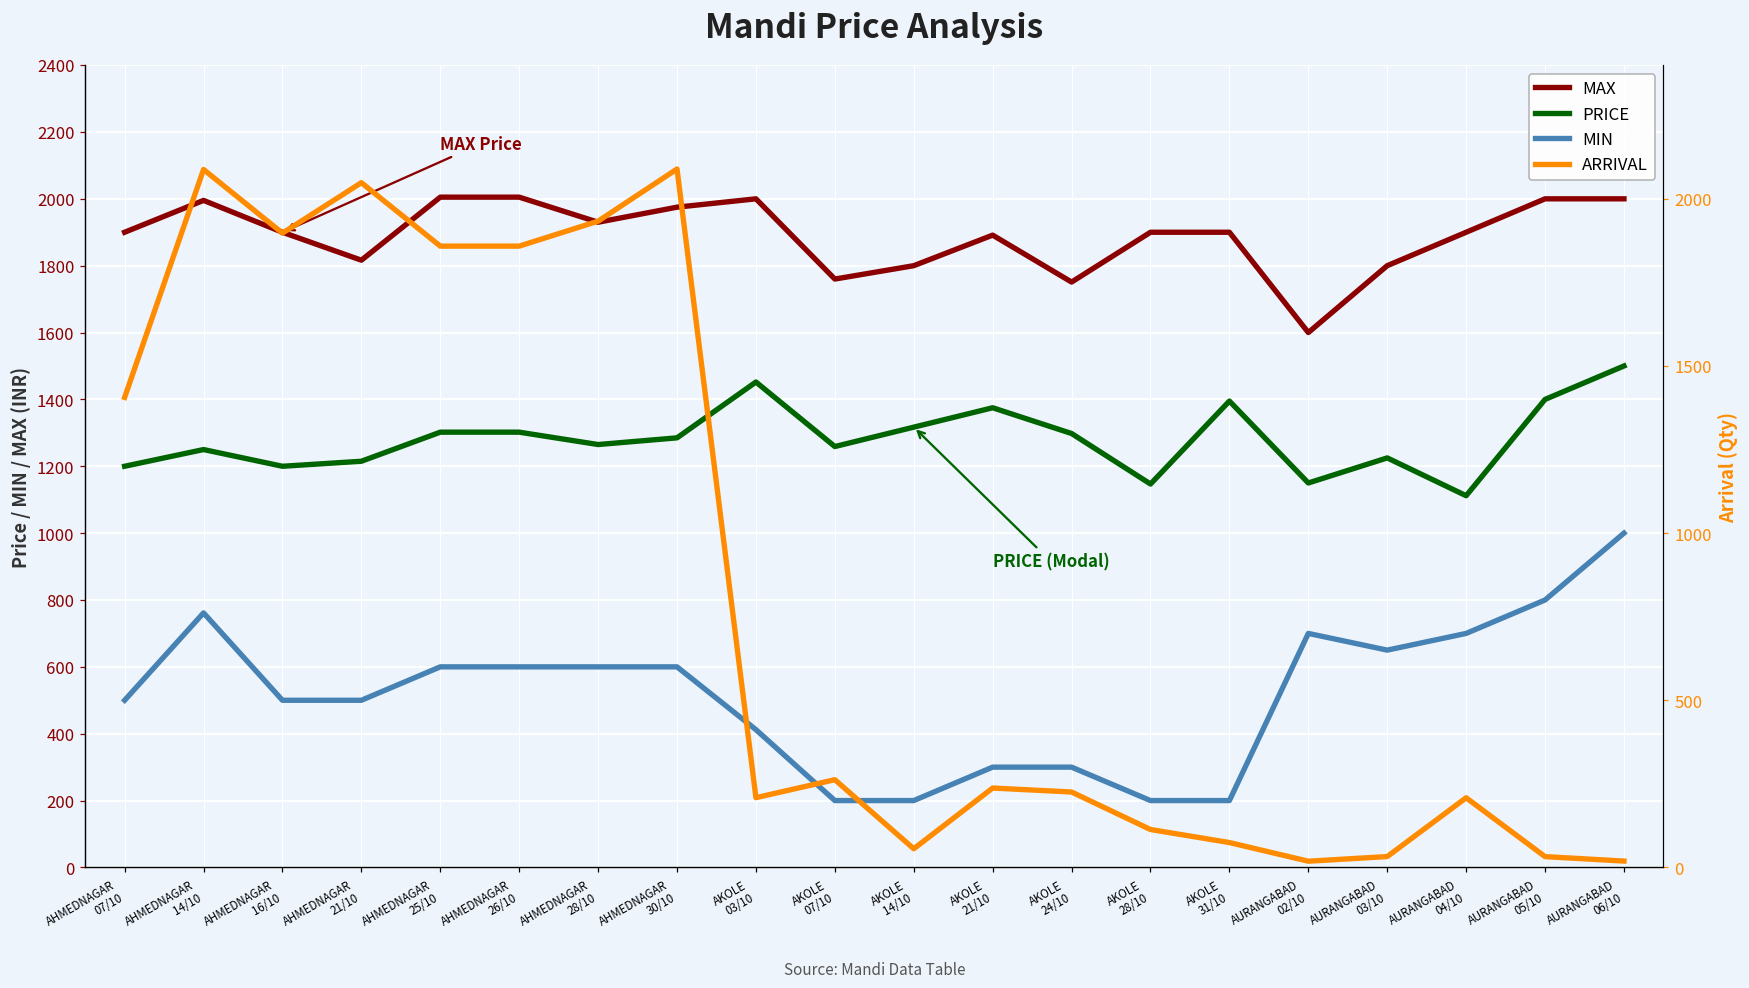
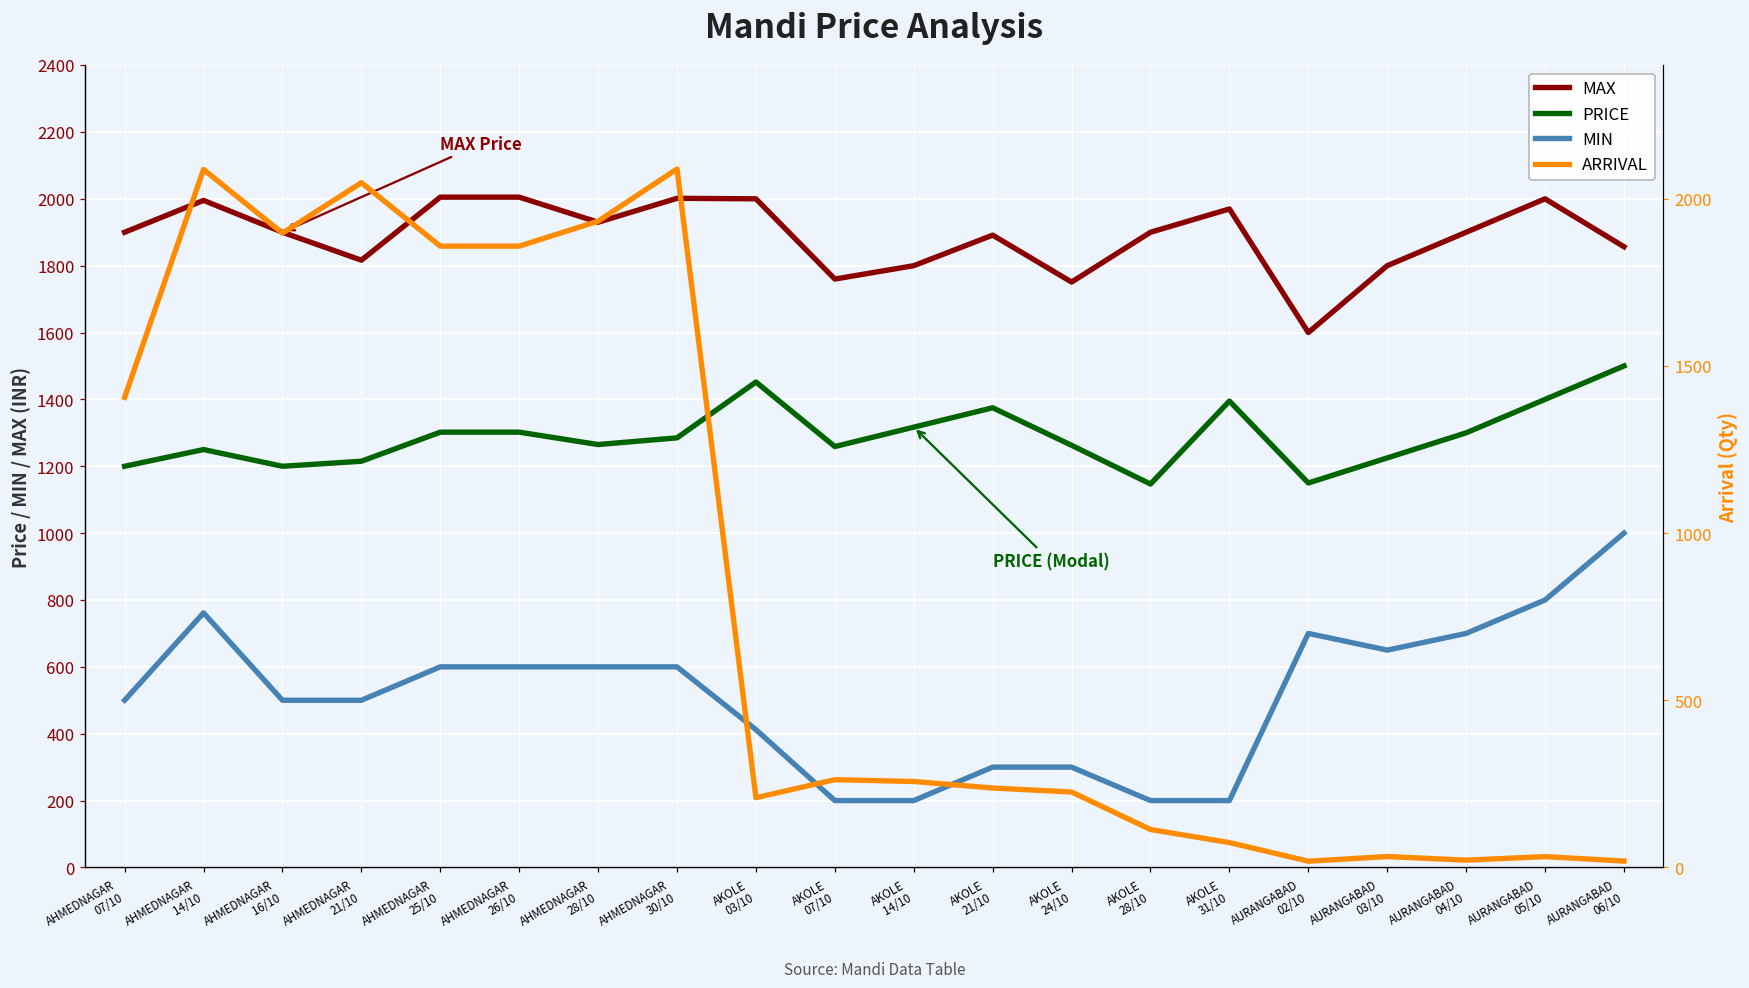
  {
    "MAX": {
      "AHMEDNAGAR 07/10": 1900,
      "AHMEDNAGAR 14/10": 2000,
      "AHMEDNAGAR 16/10": 1900,
      "AHMEDNAGAR 21/10": 1820,
      "AHMEDNAGAR 25/10": 2010,
      "AHMEDNAGAR 26/10": 2010,
      "AHMEDNAGAR 28/10": 1930,
-     "AHMEDNAGAR 30/10": 1980,
+     "AHMEDNAGAR 30/10": 2000,
      "AKOLE 03/10": 2000,
      "AKOLE 07/10": 1760,
      "AKOLE 14/10": 1800,
      "AKOLE 21/10": 1890,
      "AKOLE 24/10": 1750,
      "AKOLE 28/10": 1900,
-     "AKOLE 31/10": 1900,
+     "AKOLE 31/10": 1970,
      "AURANGABAD 02/10": 1600,
      "AURANGABAD 03/10": 1800,
      "AURANGABAD 04/10": 1900,
      "AURANGABAD 05/10": 2000,
-     "AURANGABAD 06/10": 2000
+     "AURANGABAD 06/10": 1860
    },
    "PRICE": {
      "AHMEDNAGAR 07/10": 1200,
      "AHMEDNAGAR 14/10": 1250,
      "AHMEDNAGAR 16/10": 1200,
      "AHMEDNAGAR 21/10": 1220,
      "AHMEDNAGAR 25/10": 1300,
      "AHMEDNAGAR 26/10": 1300,
      "AHMEDNAGAR 28/10": 1270,
      "AHMEDNAGAR 30/10": 1290,
      "AKOLE 03/10": 1450,
      "AKOLE 07/10": 1260,
      "AKOLE 14/10": 1320,
      "AKOLE 21/10": 1380,
-     "AKOLE 24/10": 1300,
+     "AKOLE 24/10": 1260,
      "AKOLE 28/10": 1150,
      "AKOLE 31/10": 1400,
      "AURANGABAD 02/10": 1150,
      "AURANGABAD 03/10": 1230,
-     "AURANGABAD 04/10": 1110,
+     "AURANGABAD 04/10": 1300,
      "AURANGABAD 05/10": 1400,
      "AURANGABAD 06/10": 1500
    },
    "MIN": {
      "AHMEDNAGAR 07/10": 500,
      "AHMEDNAGAR 14/10": 760,
      "AHMEDNAGAR 16/10": 500,
      "AHMEDNAGAR 21/10": 500,
      "AHMEDNAGAR 25/10": 600,
      "AHMEDNAGAR 26/10": 600,
      "AHMEDNAGAR 28/10": 600,
      "AHMEDNAGAR 30/10": 600,
      "AKOLE 03/10": 410,
      "AKOLE 07/10": 200,
      "AKOLE 14/10": 200,
      "AKOLE 21/10": 300,
      "AKOLE 24/10": 300,
      "AKOLE 28/10": 200,
      "AKOLE 31/10": 200,
      "AURANGABAD 02/10": 700,
      "AURANGABAD 03/10": 650,
      "AURANGABAD 04/10": 700,
      "AURANGABAD 05/10": 800,
      "AURANGABAD 06/10": 1000
    },
    "ARRIVAL": {
      "AHMEDNAGAR 07/10": 1410,
      "AHMEDNAGAR 14/10": 2090,
      "AHMEDNAGAR 16/10": 1900,
      "AHMEDNAGAR 21/10": 2050,
      "AHMEDNAGAR 25/10": 1860,
      "AHMEDNAGAR 26/10": 1860,
      "AHMEDNAGAR 28/10": 1930,
      "AHMEDNAGAR 30/10": 2090,
      "AKOLE 03/10": 210,
      "AKOLE 07/10": 260,
-     "AKOLE 14/10": 60,
+     "AKOLE 14/10": 260,
      "AKOLE 21/10": 240,
      "AKOLE 24/10": 230,
      "AKOLE 28/10": 110,
      "AKOLE 31/10": 70,
      "AURANGABAD 02/10": 20,
      "AURANGABAD 03/10": 30,
-     "AURANGABAD 04/10": 210,
+     "AURANGABAD 04/10": 20,
      "AURANGABAD 05/10": 30,
      "AURANGABAD 06/10": 20
    }
  }
